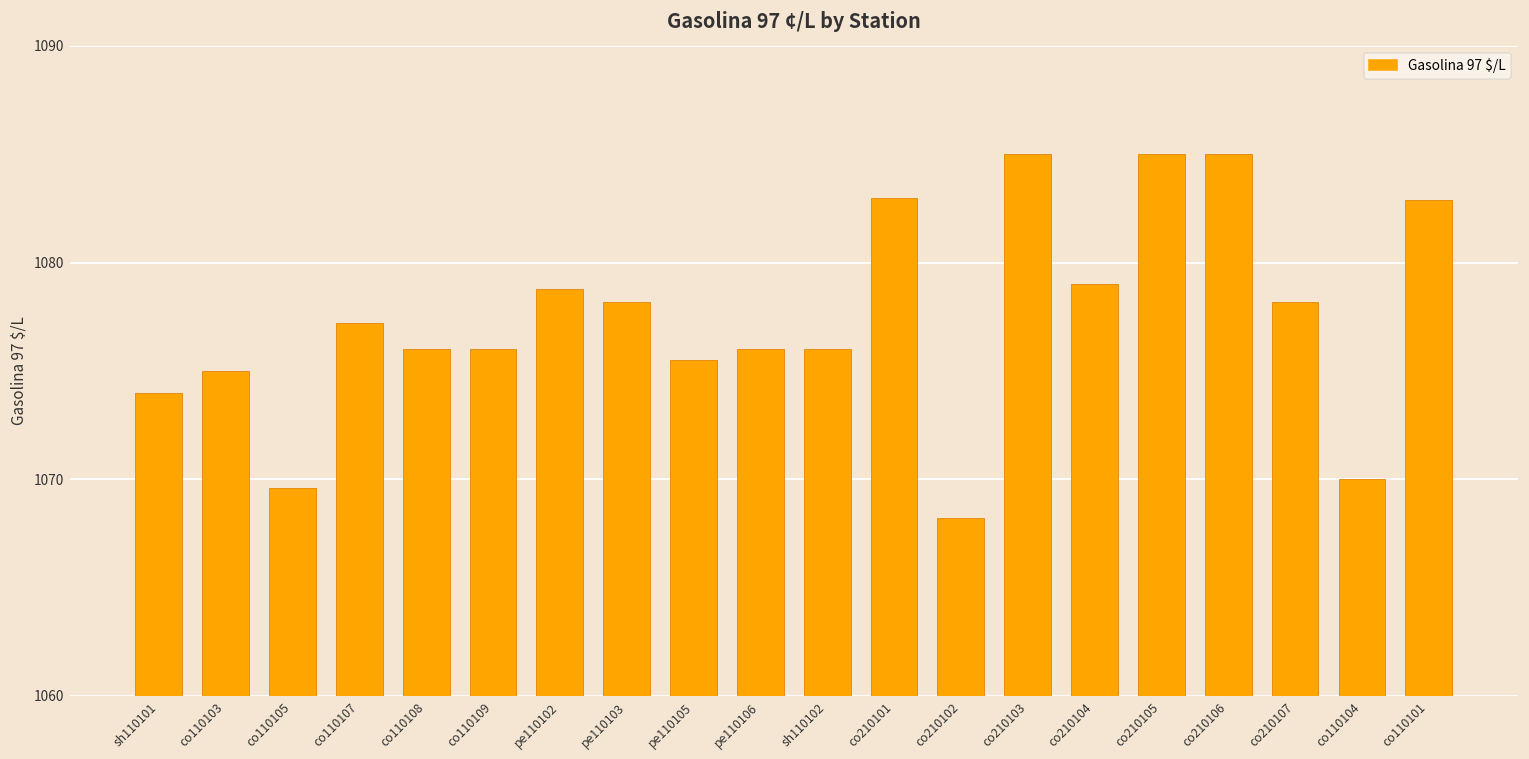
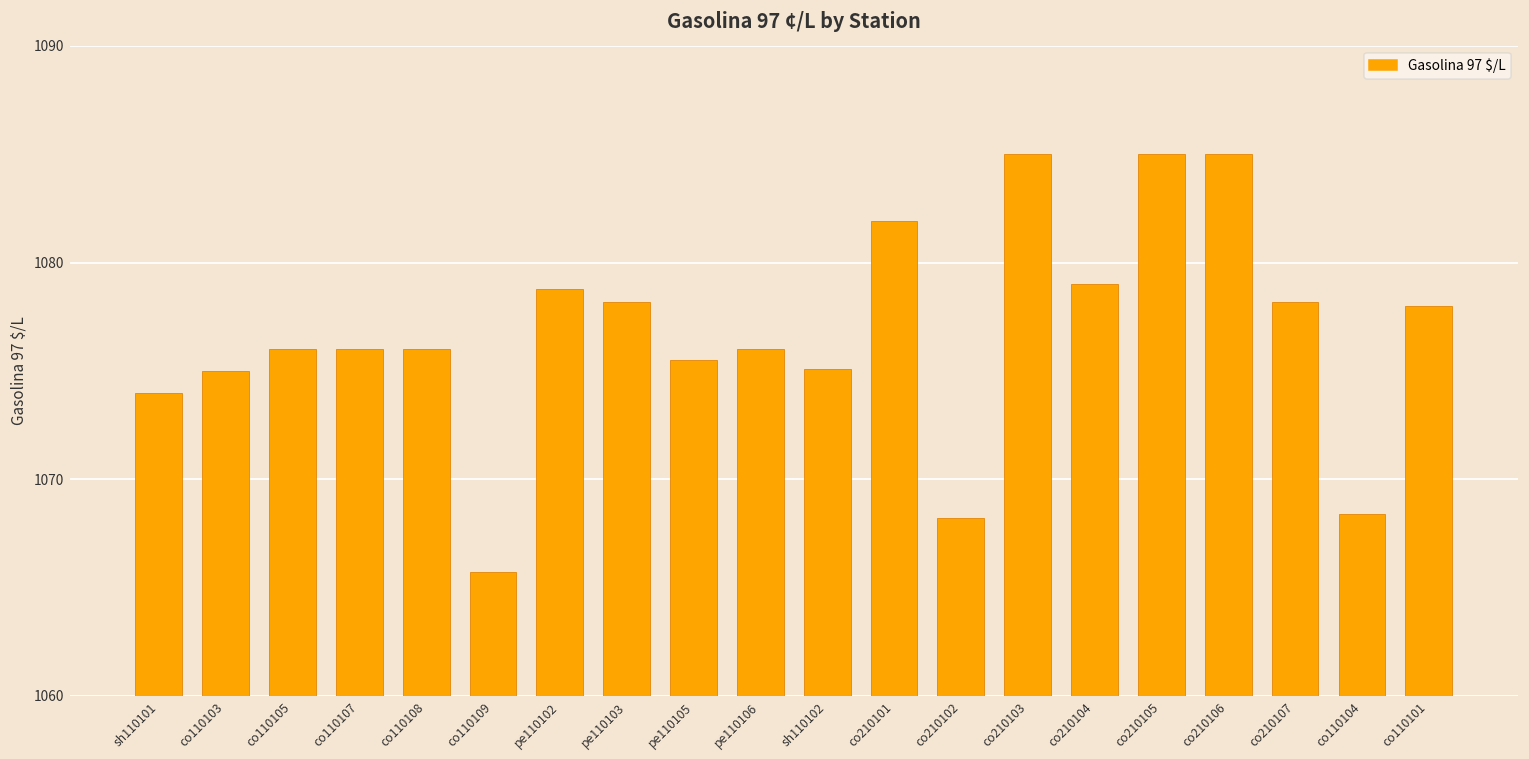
  {
    "sh110101": 1074.0,
    "co110103": 1075.0,
-   "co110105": 1069.6,
-   "co110107": 1077.2,
+   "co110105": 1076.0,
+   "co110107": 1076.0,
    "co110108": 1076.0,
-   "co110109": 1076.0,
+   "co110109": 1065.7,
    "pe110102": 1078.8,
    "pe110103": 1078.2,
    "pe110105": 1075.5,
    "pe110106": 1076.0,
-   "sh110102": 1076.0,
-   "co210101": 1083.0,
+   "sh110102": 1075.1,
+   "co210101": 1081.9,
    "co210102": 1068.2,
    "co210103": 1085.0,
    "co210104": 1079.0,
    "co210105": 1085.0,
    "co210106": 1085.0,
    "co210107": 1078.2,
-   "co110104": 1070.0,
-   "co110101": 1082.9
+   "co110104": 1068.4,
+   "co110101": 1078.0
  }
